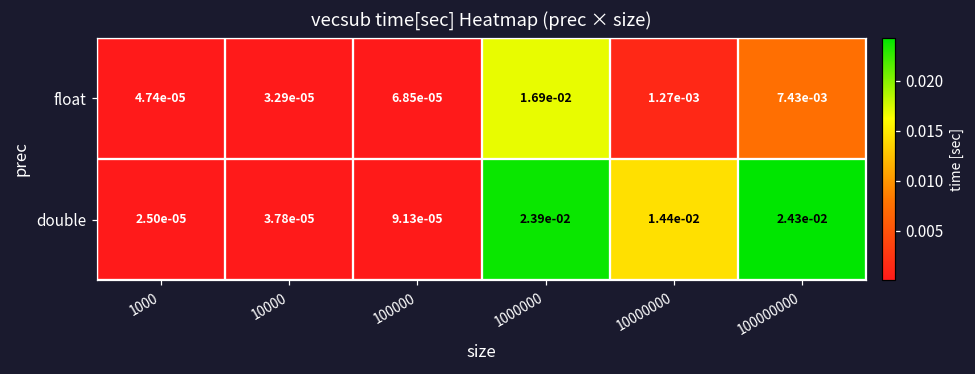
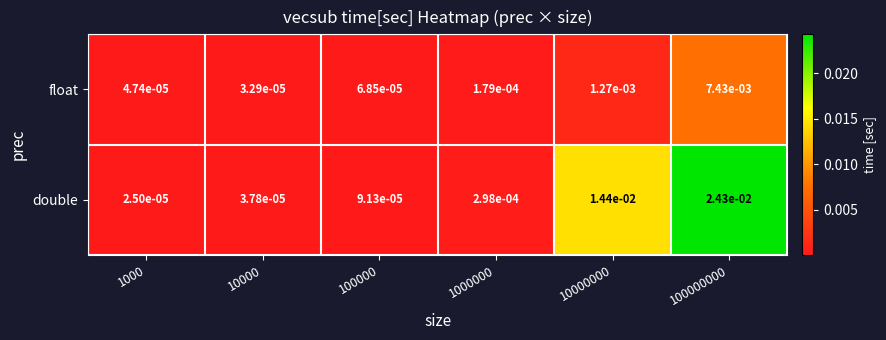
  {
    "float": {
      "1000": "4.74e-05",
      "10000": "3.29e-05",
      "100000": "6.85e-05",
-     "1000000": "1.69e-02",
+     "1000000": "1.79e-04",
      "10000000": "1.27e-03",
      "100000000": "7.43e-03"
    },
    "double": {
      "1000": "2.50e-05",
      "10000": "3.78e-05",
      "100000": "9.13e-05",
-     "1000000": "2.39e-02",
+     "1000000": "2.98e-04",
      "10000000": "1.44e-02",
      "100000000": "2.43e-02"
    }
  }
